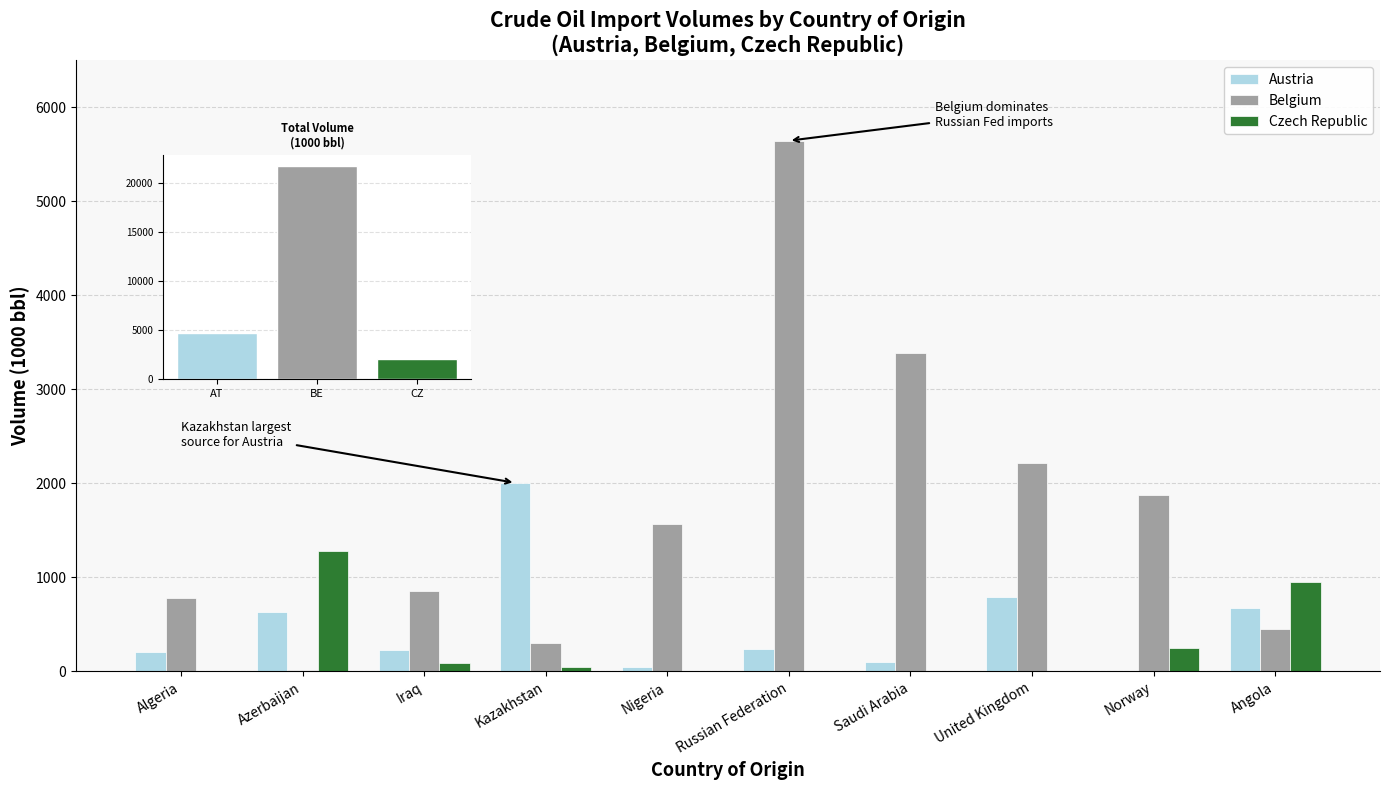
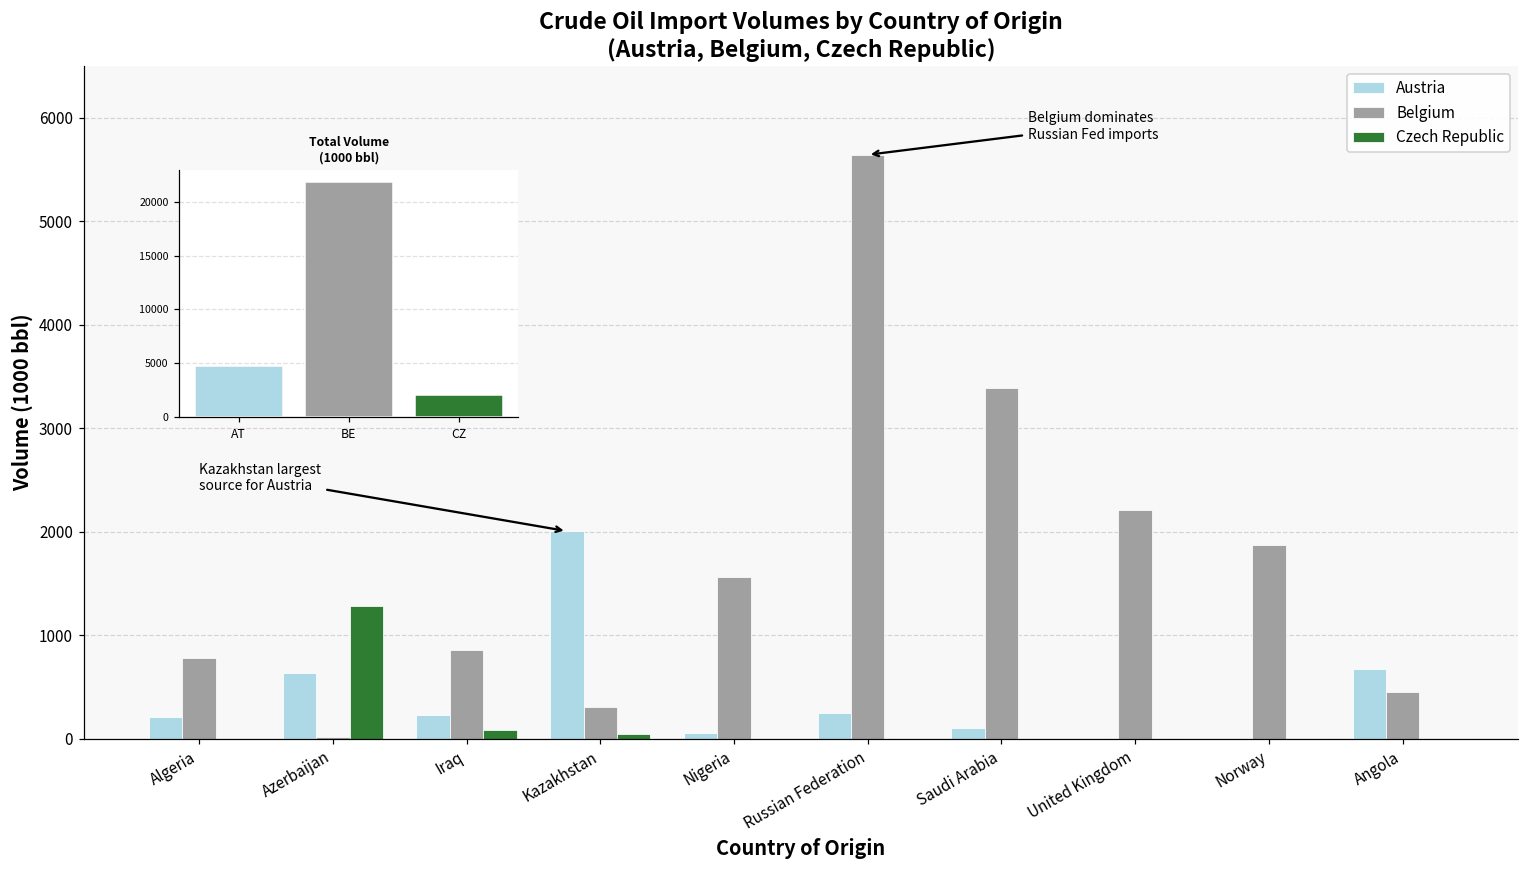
  {
    "Crude Oil Import Volumes by Country of Origin (Austria, Belgium, Czech Republic)": {
      "Austria": {
        "Algeria": 200,
        "Azerbaijan": 600,
        "Iraq": 200,
        "Kazakhstan": 2000,
        "Nigeria": 100,
        "Russian Federation": 200,
        "Saudi Arabia": 100,
-       "United Kingdom": 800,
+       "United Kingdom": 0,
        "Norway": 0,
        "Angola": 700
      },
      "Belgium": {
        "Algeria": 800,
        "Iraq": 900,
        "Kazakhstan": 300,
        "Nigeria": 1600,
        "Russian Federation": 5600,
        "Saudi Arabia": 3400,
        "United Kingdom": 2200,
        "Norway": 1900,
        "Angola": 400
      },
      "Czech Republic": {
        "Algeria": 0,
        "Azerbaijan": 1300,
        "Iraq": 100,
        "Kazakhstan": 0,
        "Nigeria": 0,
        "Russian Federation": 0,
        "Saudi Arabia": 0,
        "United Kingdom": 0,
-       "Norway": 200,
-       "Angola": 900
+       "Norway": 0,
+       "Angola": 0
      }
    }
  }
